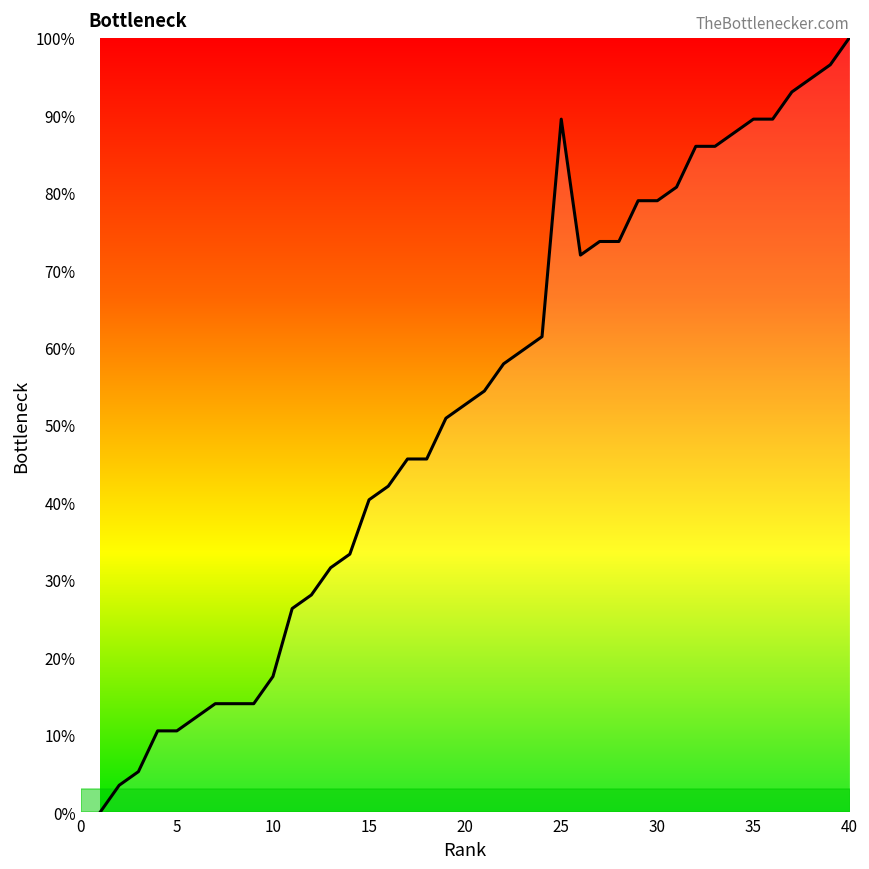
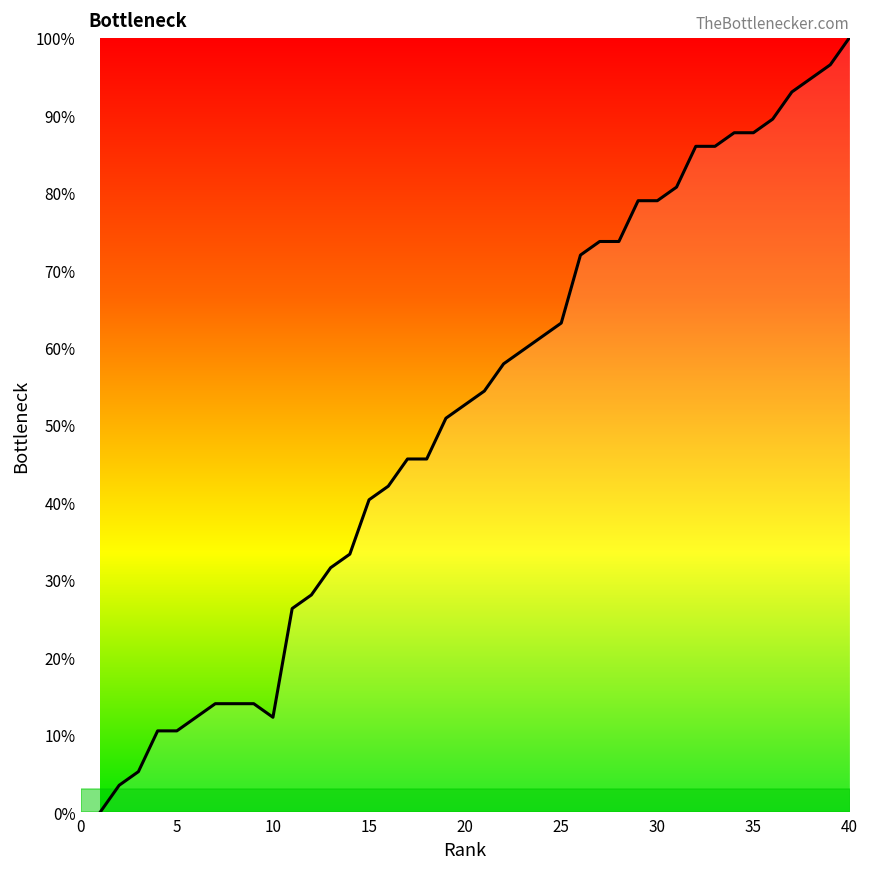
  {
    "5": "11%",
-   "10": "18%",
+   "10": "12%",
    "15": "40%",
    "20": "53%",
-   "25": "89%",
+   "25": "63%",
    "30": "79%",
-   "35": "89%",
+   "35": "88%",
    "40": "100%"
  }
